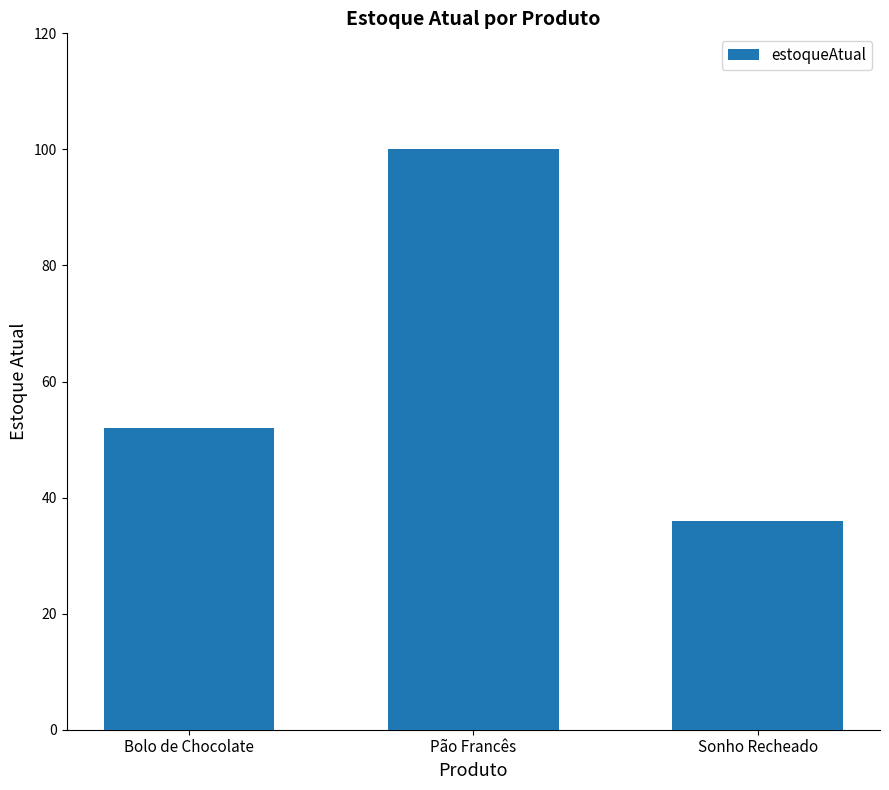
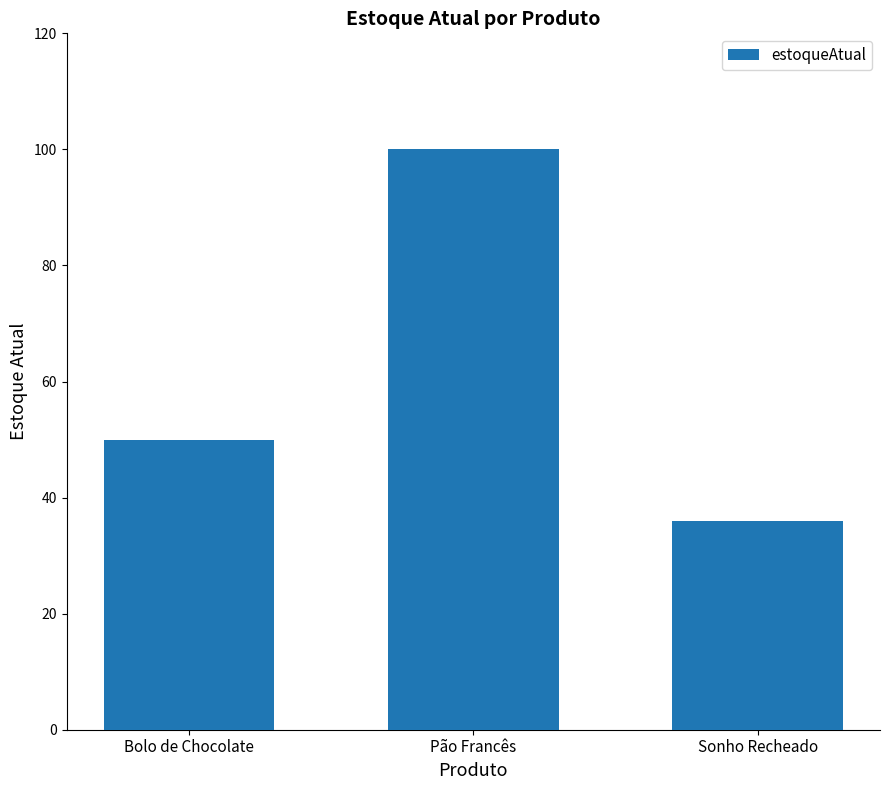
  {
-   "Bolo de Chocolate": 52,
+   "Bolo de Chocolate": 50,
    "Pão Francês": 100,
    "Sonho Recheado": 36
  }
